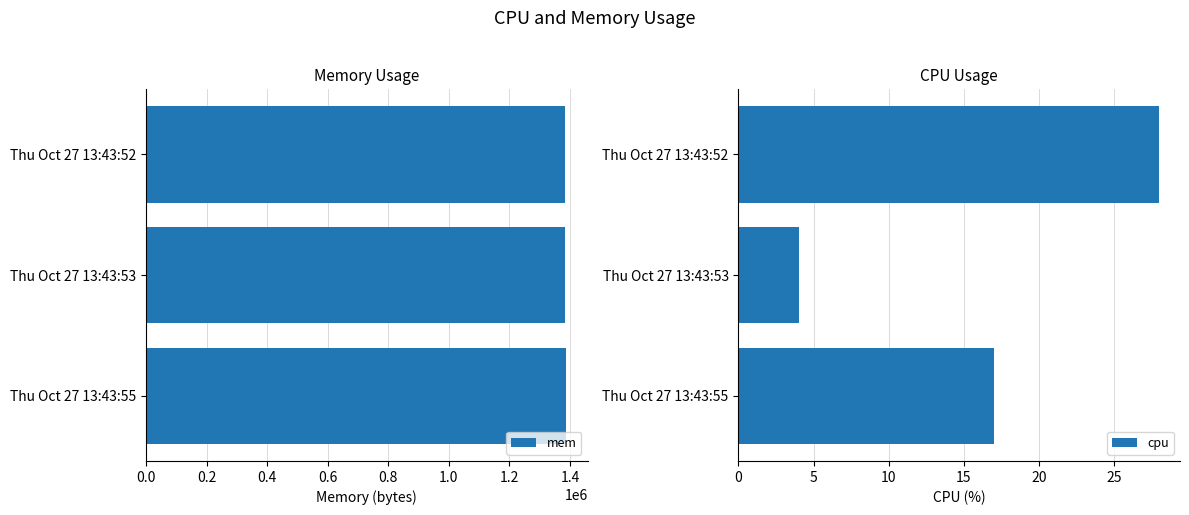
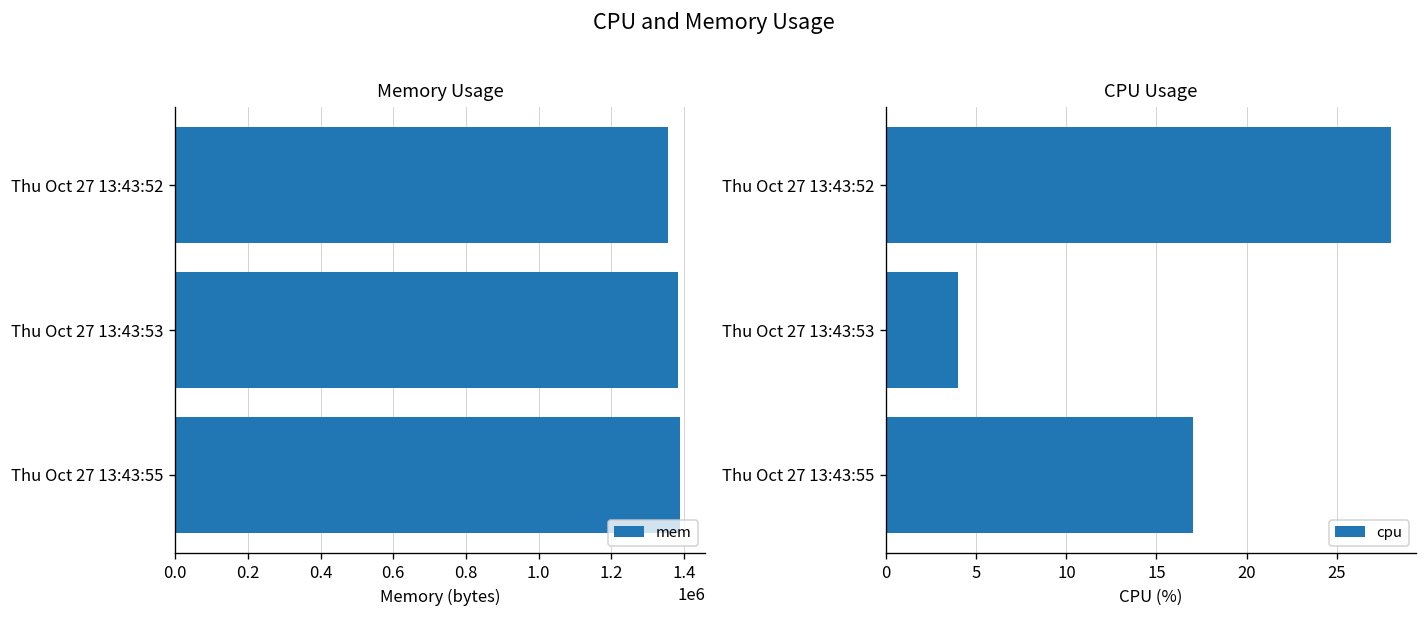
  {
    "Memory Usage": {
-     "Thu Oct 27 13:43:52": 1390000,
+     "Thu Oct 27 13:43:52": 1360000,
      "Thu Oct 27 13:43:53": 1380000,
      "Thu Oct 27 13:43:55": 1390000
    },
    "CPU Usage": {
      "Thu Oct 27 13:43:52": 28.0,
      "Thu Oct 27 13:43:53": 4.0,
      "Thu Oct 27 13:43:55": 17.0
    }
  }
